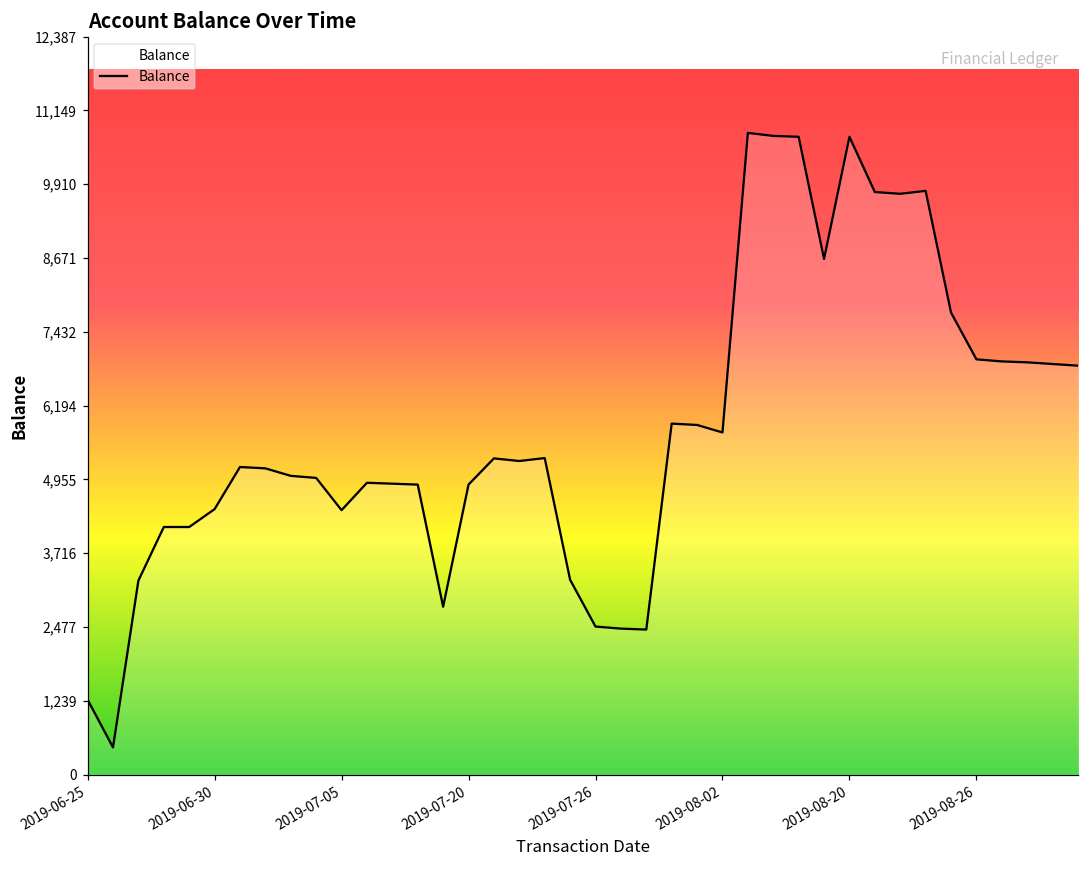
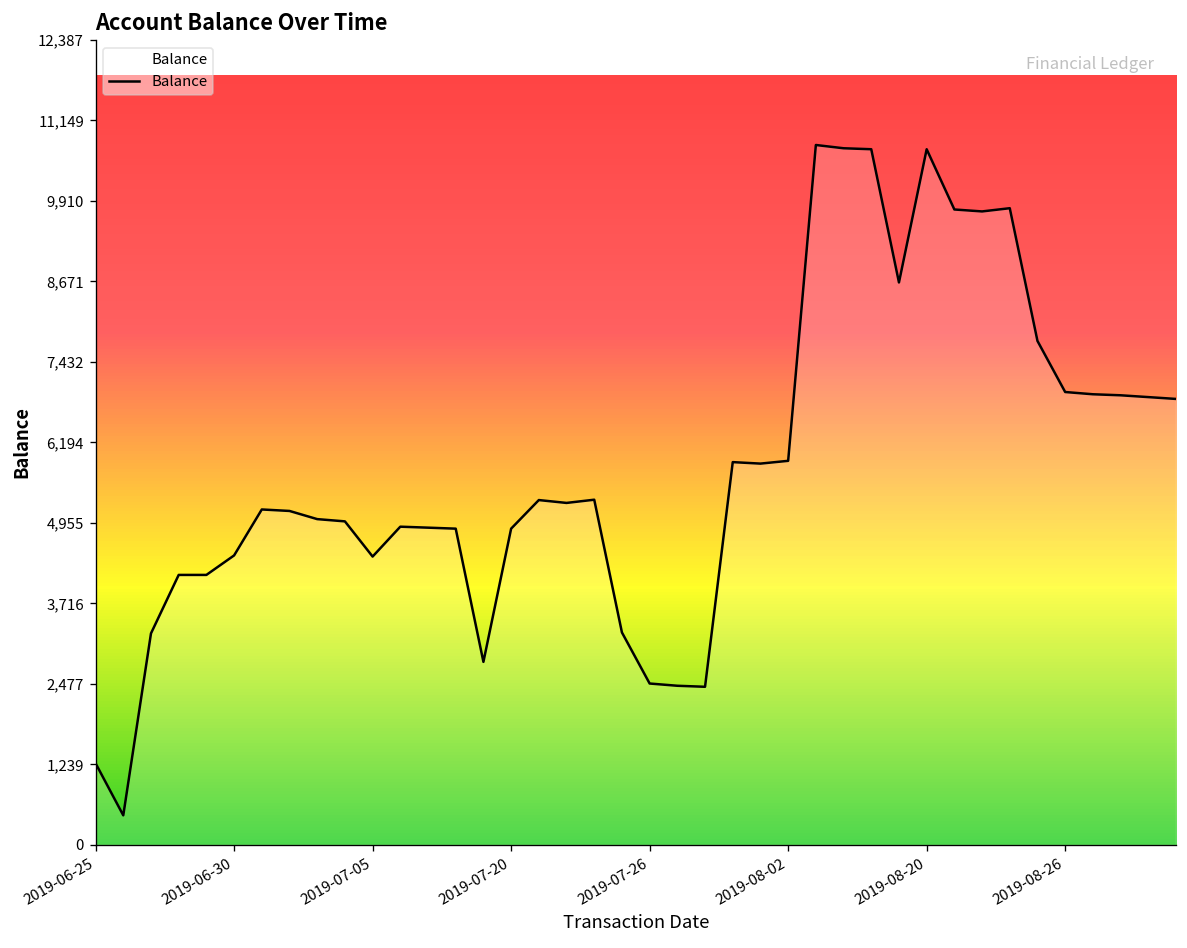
  {
    "2019-06-25": "1,300",
    "2019-07-05": "4,400",
-   "2019-08-02": "5,700"
+   "2019-08-02": "5,900"
  }
